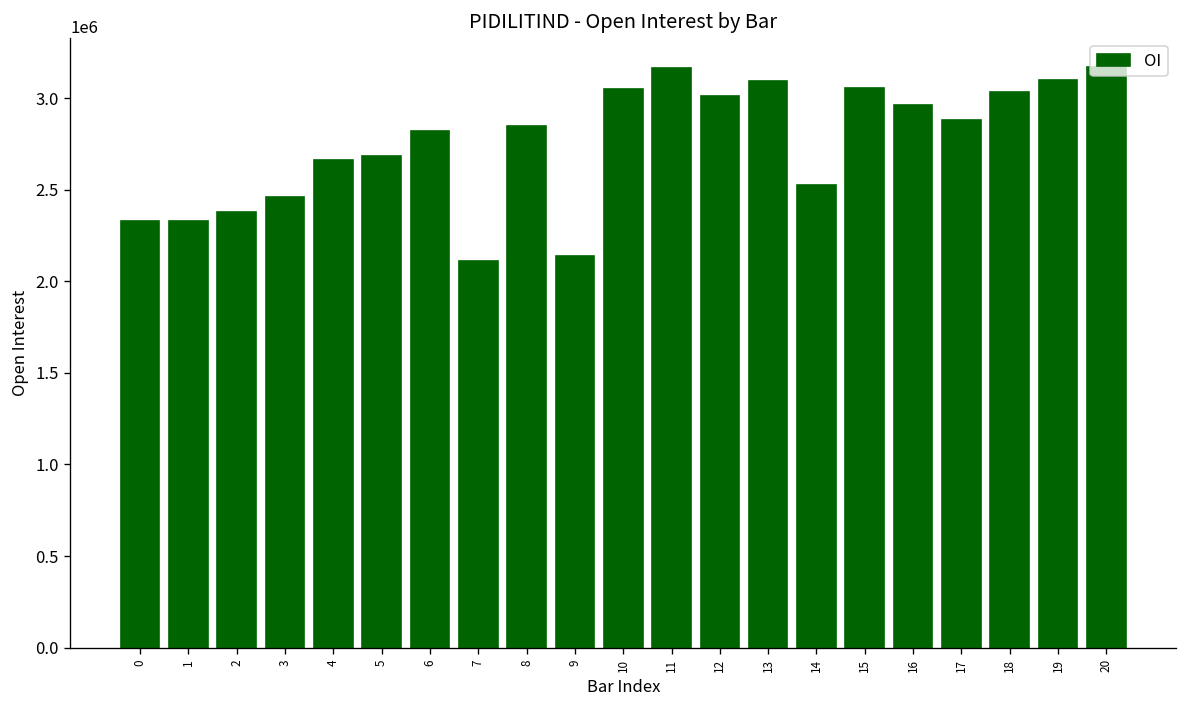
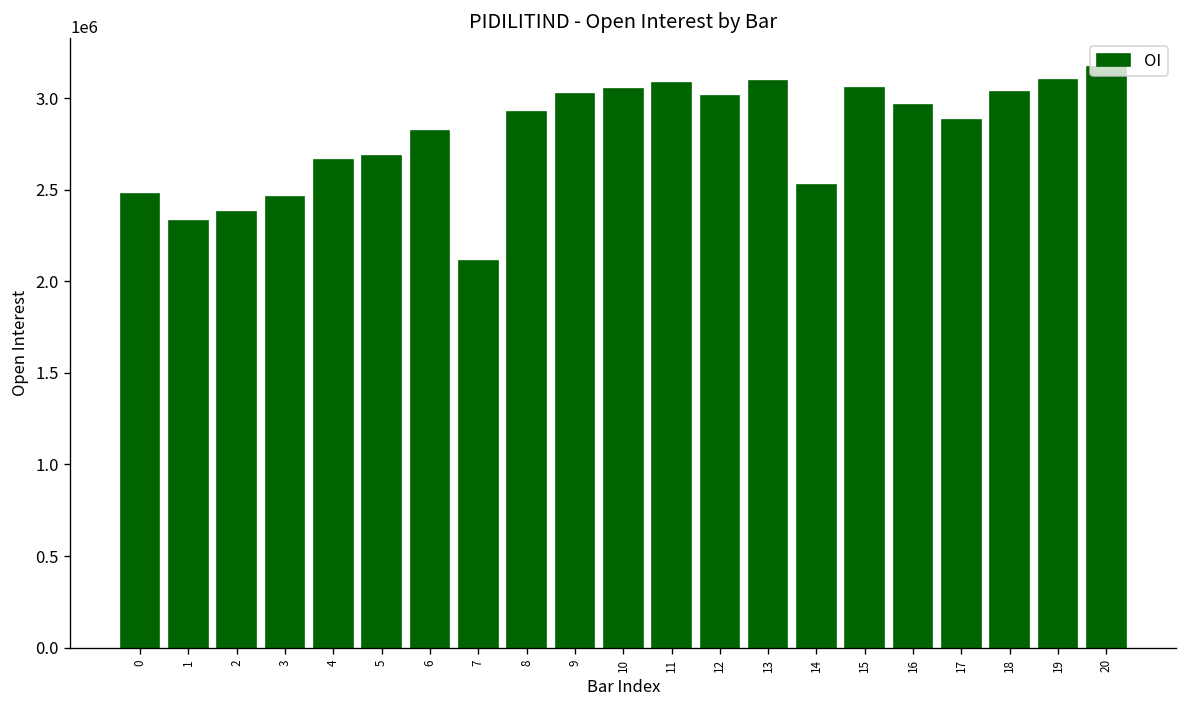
  {
-   "0": 2330000,
+   "0": 2480000,
    "1": 2330000,
    "2": 2380000,
    "3": 2460000,
    "4": 2660000,
    "5": 2690000,
    "6": 2820000,
    "7": 2110000,
-   "8": 2850000,
-   "9": 2140000,
+   "8": 2920000,
+   "9": 3020000,
    "10": 3050000,
-   "11": 3160000,
+   "11": 3080000,
    "12": 3010000,
    "13": 3090000,
    "14": 2530000,
    "15": 3060000,
    "16": 2960000,
    "17": 2880000,
    "18": 3030000,
    "19": 3100000
  }
